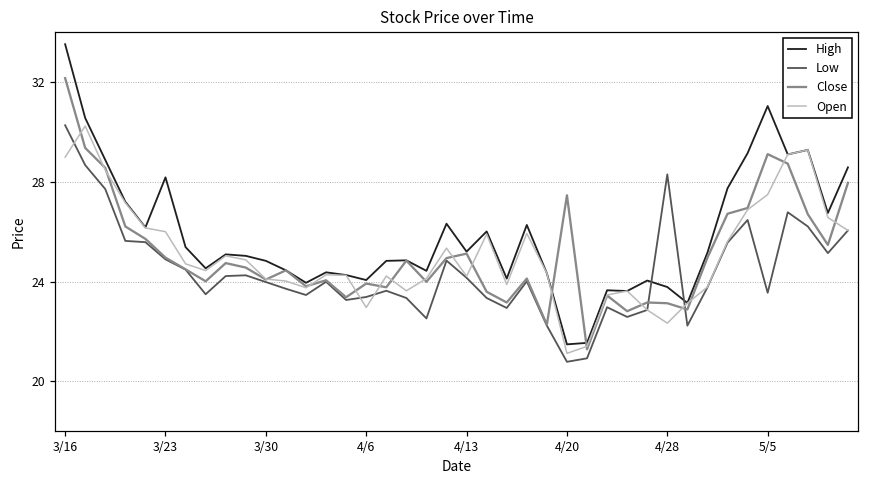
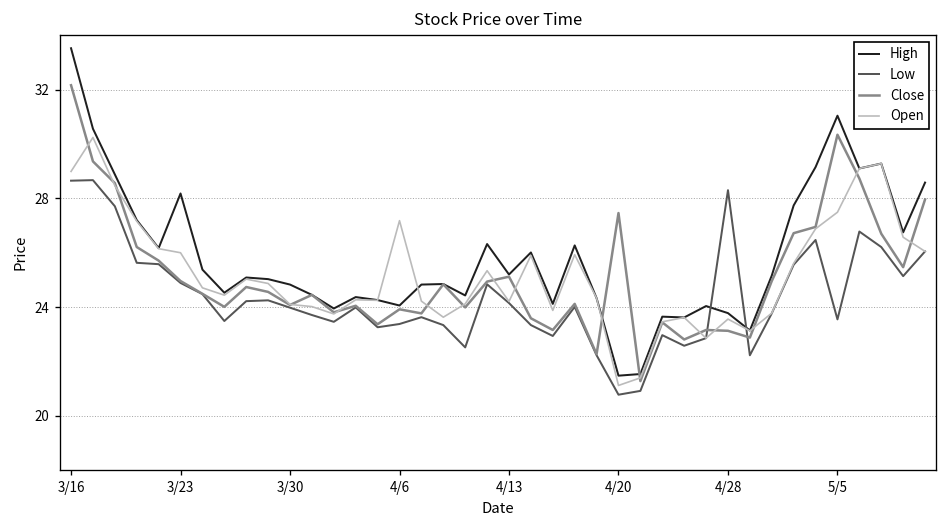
  {
    "High": {
      "3/16": 33.5,
      "3/23": 28.2,
      "3/30": 24.8,
      "4/6": 24.1,
      "4/20": 21.5,
      "4/28": 23.8,
      "5/5": 31.0
    },
    "Low": {
-     "3/16": 30.3,
+     "3/16": 28.7,
      "4/6": 23.4,
      "4/20": 20.8,
      "4/28": 28.3,
      "5/5": 23.6
    },
    "Close": {
      "3/16": 32.2,
      "4/6": 23.9,
      "4/20": 27.5,
      "4/28": 23.1,
-     "5/5": 29.1
+     "5/5": 30.3
    },
    "Open": {
      "3/16": 29.0,
      "3/23": 26.0,
-     "4/6": 23.0,
+     "4/6": 27.2,
      "4/20": 21.1,
-     "4/28": 22.3,
+     "4/28": 23.6,
      "5/5": 27.5
    }
  }
